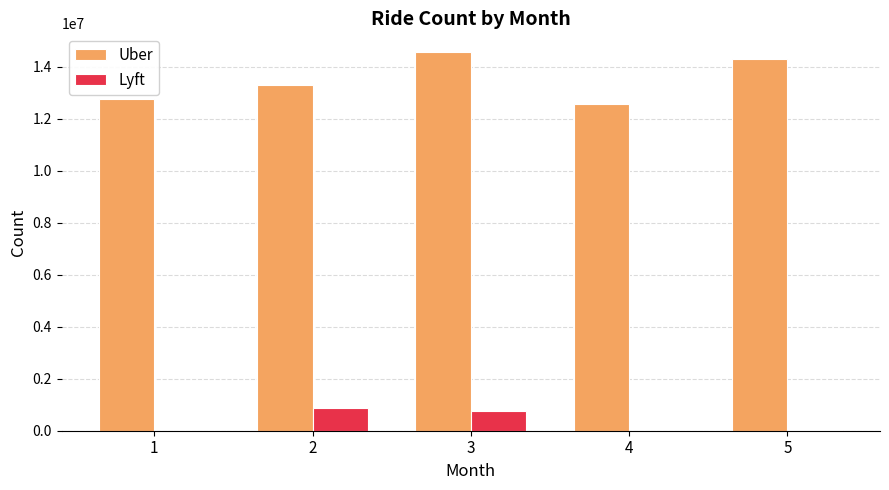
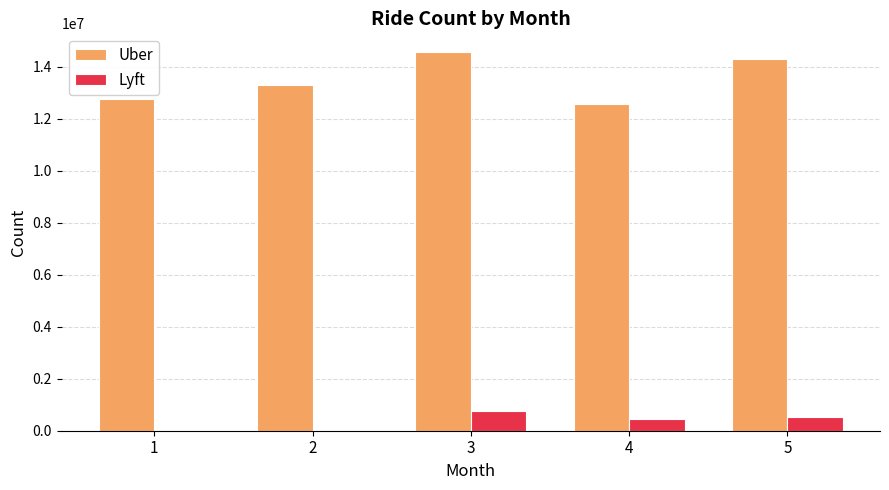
  {
    "Uber": {
      "1": 12800000,
      "2": 13300000,
      "3": 14600000,
      "4": 12600000,
      "5": 14300000
    },
    "Lyft": {
-     "2": 900000,
+     "2": 0,
      "3": 800000,
-     "4": 0,
-     "5": 0
+     "4": 500000,
+     "5": 500000
    }
  }
